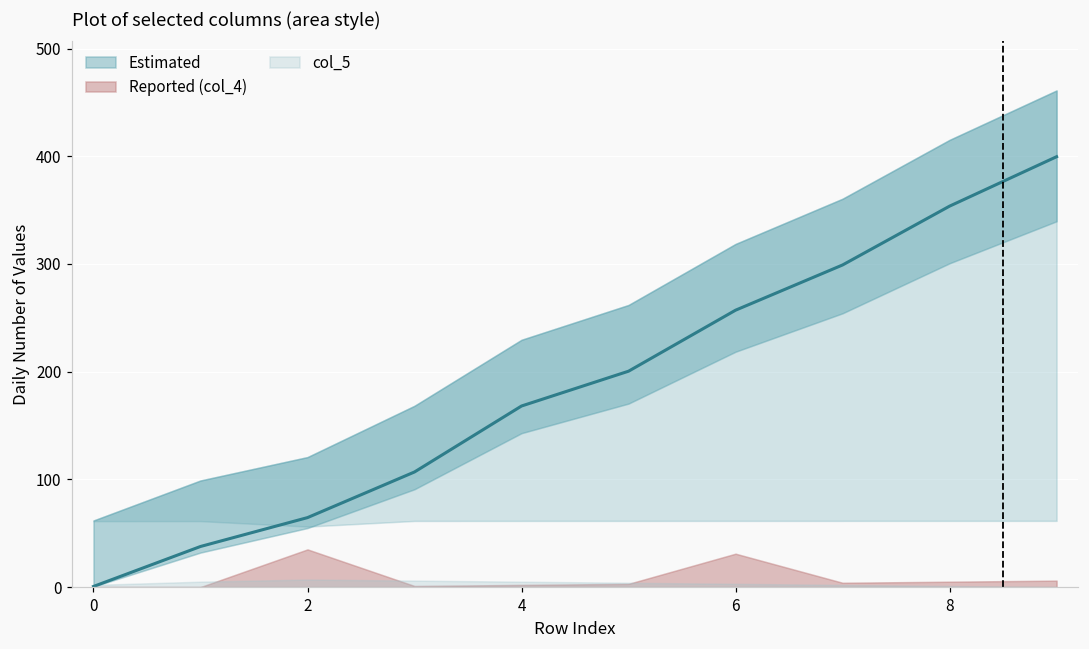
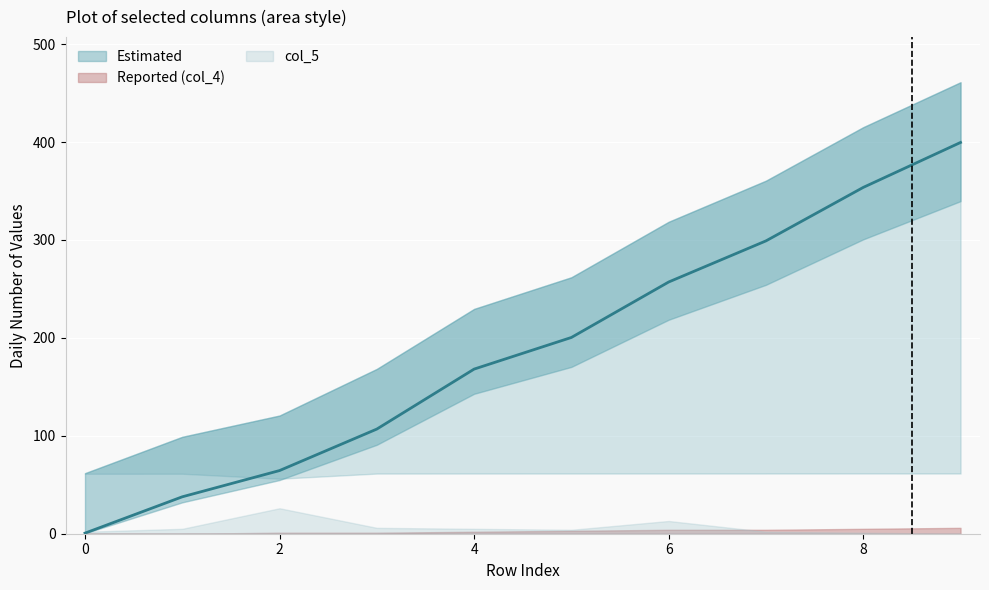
  {
    "Reported (col_4)": {
-     "2": 40,
-     "6": 30,
+     "2": 0,
+     "6": 0,
      "8": 10
    },
    "col_5": {
-     "2": 10,
+     "2": 30,
      "4": 10,
-     "6": 0
+     "6": 10
    }
  }
